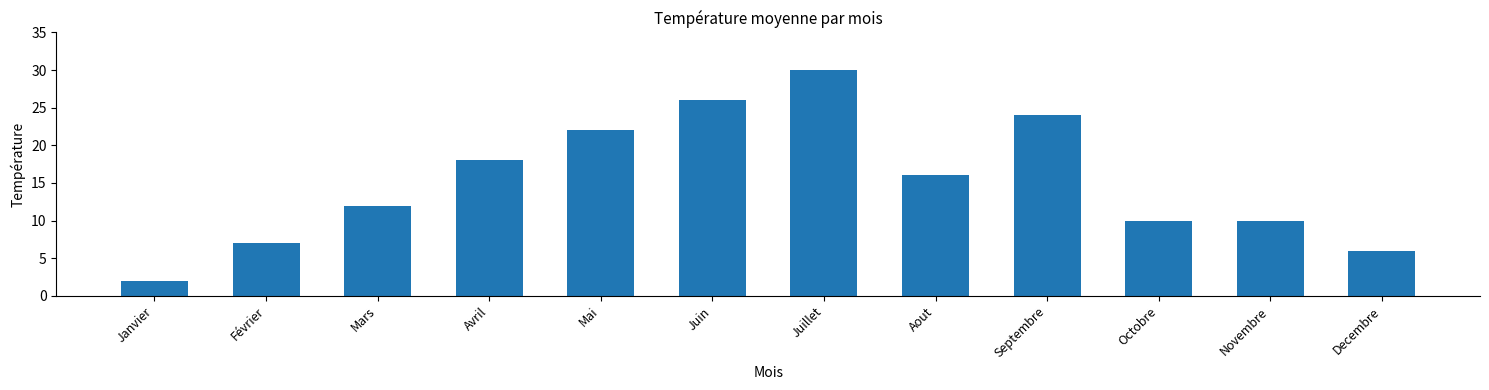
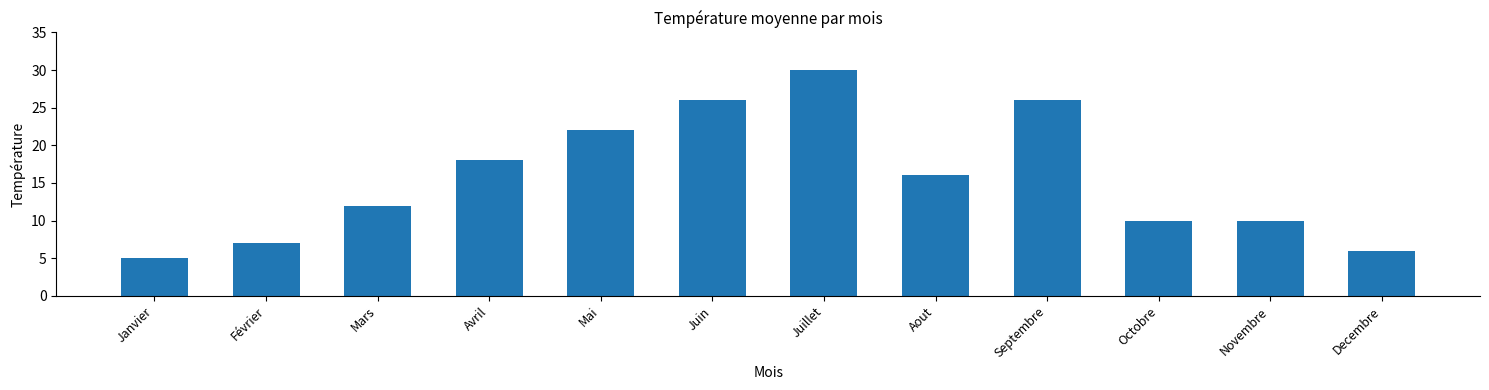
  {
-   "Janvier": 2,
+   "Janvier": 5,
    "Février": 7,
    "Mars": 12,
    "Avril": 18,
    "Mai": 22,
    "Juin": 26,
    "Juillet": 30,
    "Aout": 16,
-   "Septembre": 24,
+   "Septembre": 26,
    "Octobre": 10,
    "Novembre": 10,
    "Decembre": 6
  }
